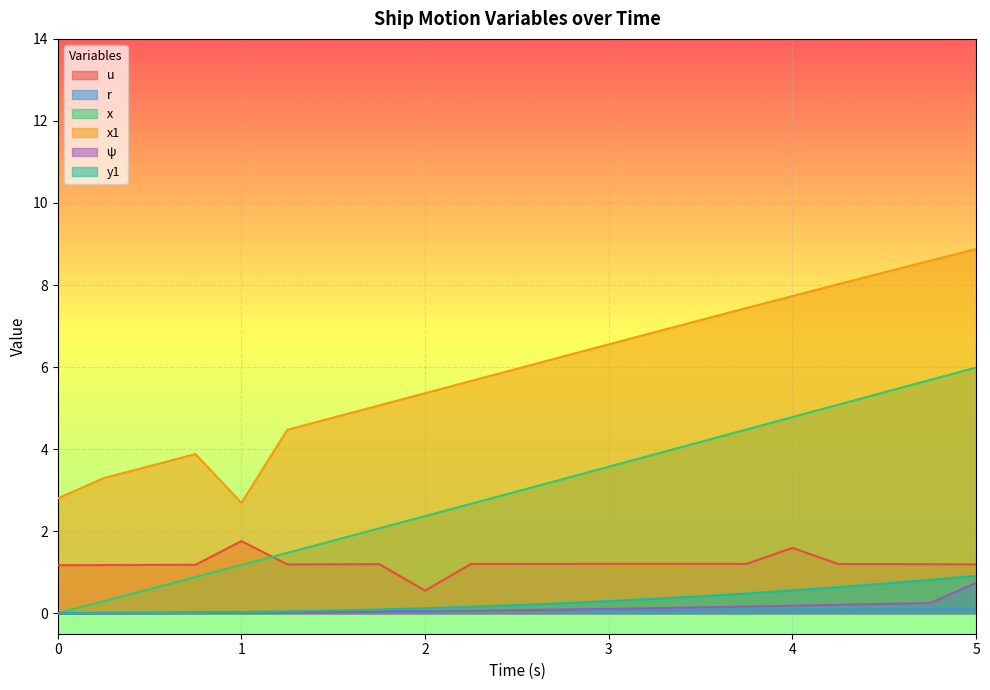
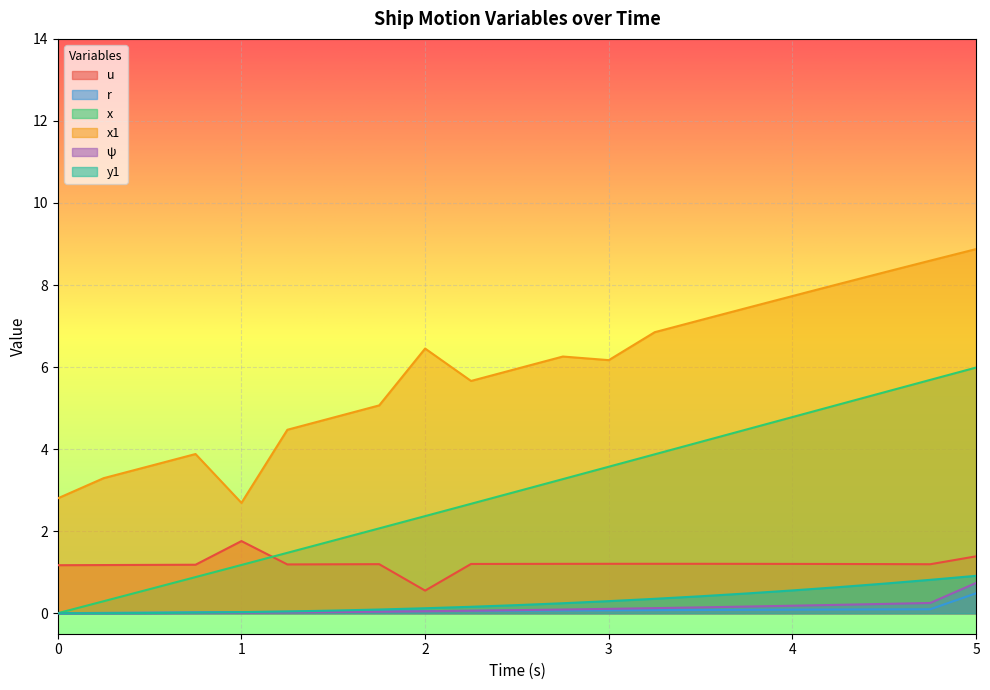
  {
    "u": {
      "0": 1.2,
      "1": 1.8,
      "2": 0.6,
      "3": 1.2,
-     "4": 1.6,
-     "5": 1.2
+     "4": 1.2,
+     "5": 1.4
    },
    "r": {
      "4": 0.1,
-     "5": 0.1
+     "5": 0.5
    },
    "x1": {
      "0": 2.8,
      "1": 2.7,
-     "2": 5.4,
-     "3": 6.6,
+     "2": 6.5,
+     "3": 6.2,
      "4": 7.7,
      "5": 8.9
    },
    "ψ": {
      "4": 0.2,
      "5": 0.7
    }
  }
